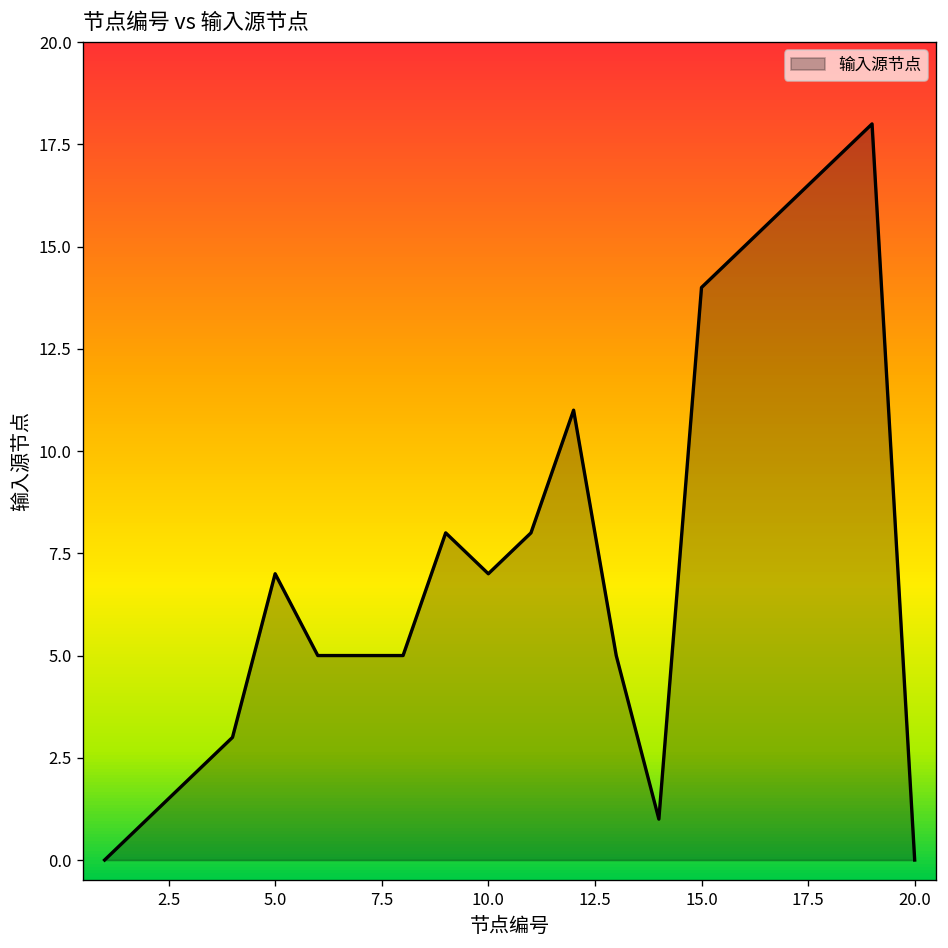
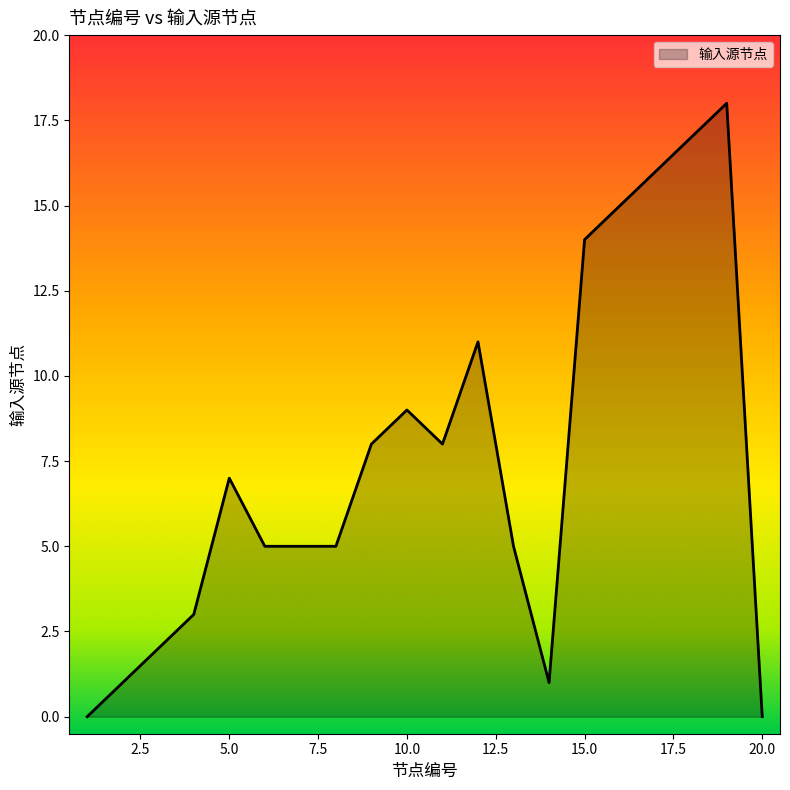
  {
    "5.0": 7,
-   "10.0": 7,
+   "10.0": 9,
    "15.0": 14,
    "20.0": 0
  }
